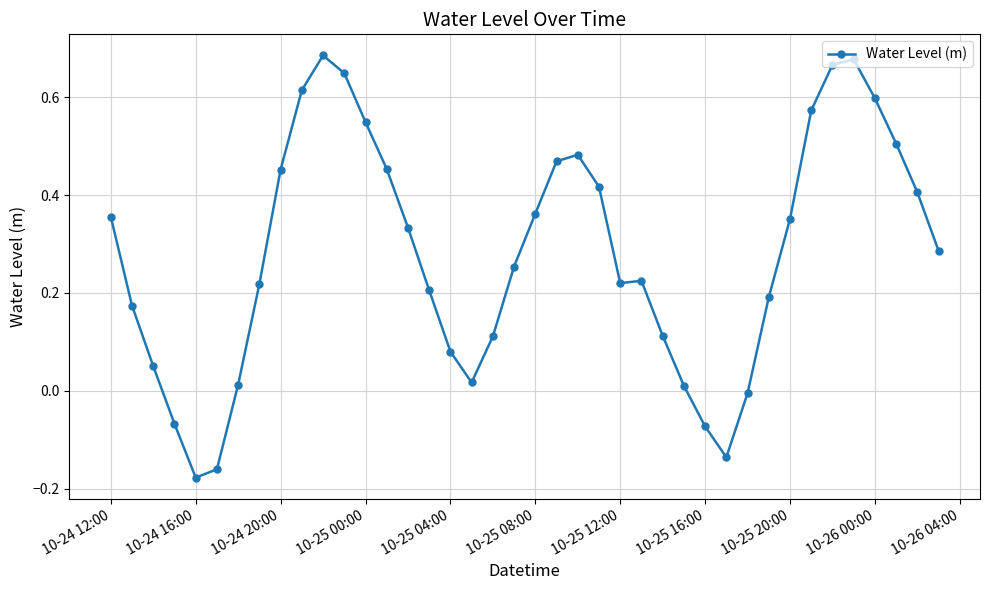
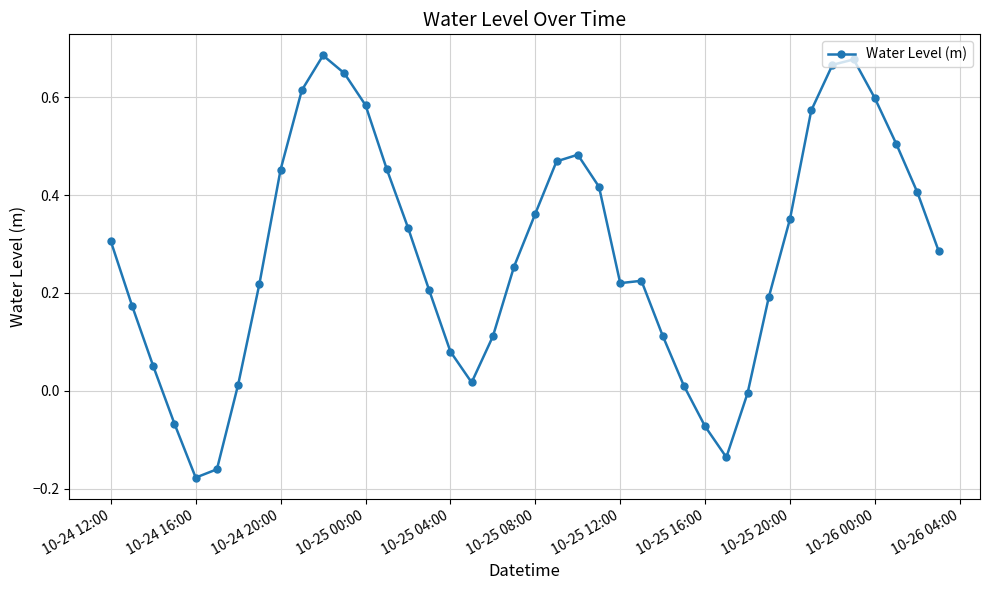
  {
-   "10-24 12:00": 0.36,
+   "10-24 12:00": 0.31,
    "10-24 16:00": -0.18,
    "10-24 20:00": 0.45,
-   "10-25 00:00": 0.55,
+   "10-25 00:00": 0.58,
    "10-25 04:00": 0.08,
    "10-25 08:00": 0.36,
    "10-25 12:00": 0.22,
    "10-25 16:00": -0.07,
    "10-25 20:00": 0.35,
    "10-26 00:00": 0.60
  }
